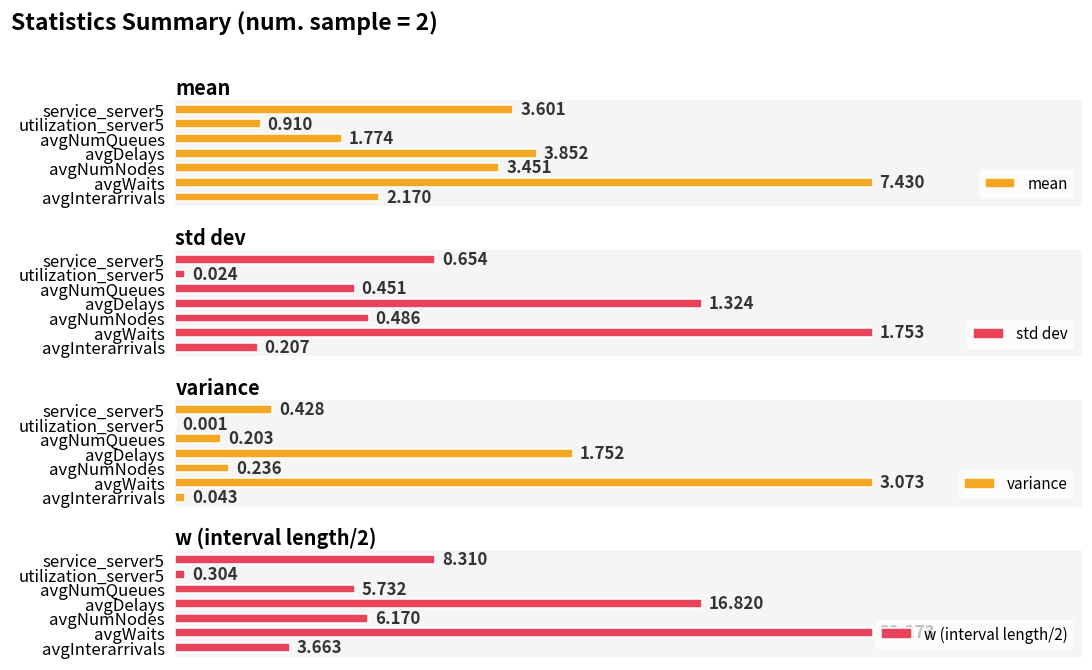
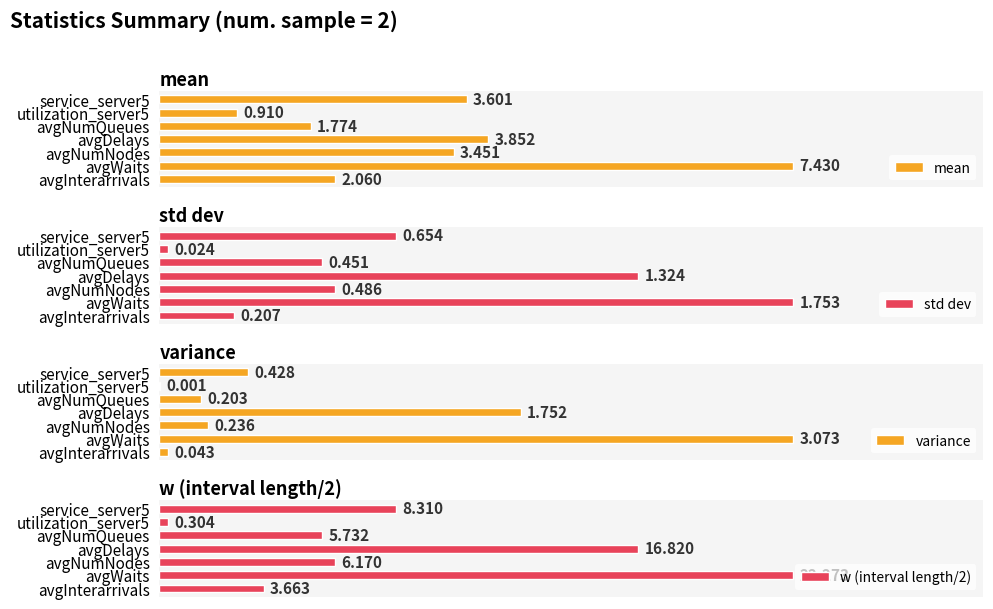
  {
    "mean": {
-     "avgInterarrivals": 2.170
+     "avgInterarrivals": 2.060
    },
    "std dev": {
      "avgInterarrivals": 0.207
    },
    "variance": {
      "avgInterarrivals": 0.043
    },
    "w (interval length/2)": {
      "avgInterarrivals": 3.663
    }
  }
